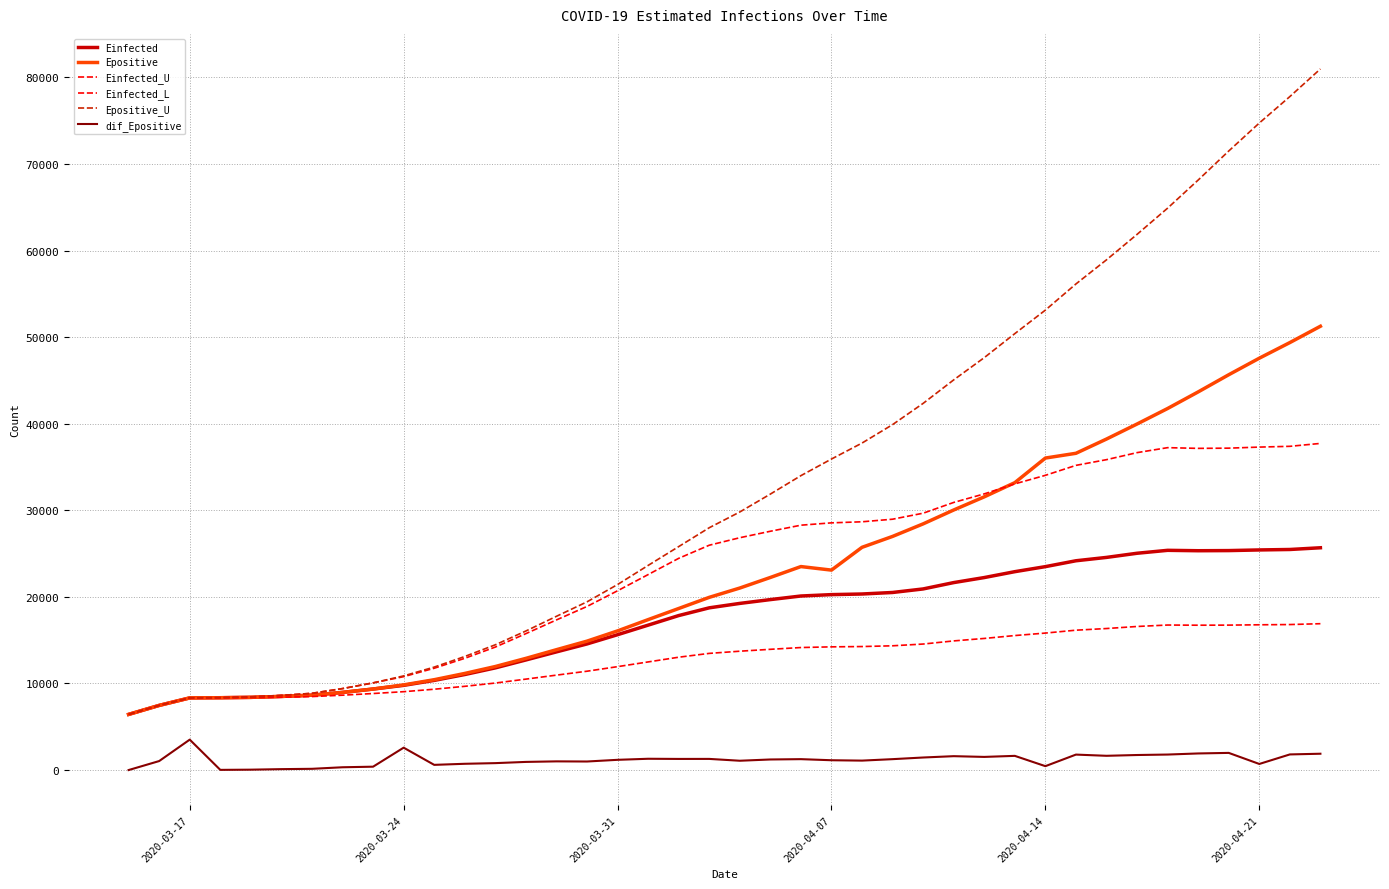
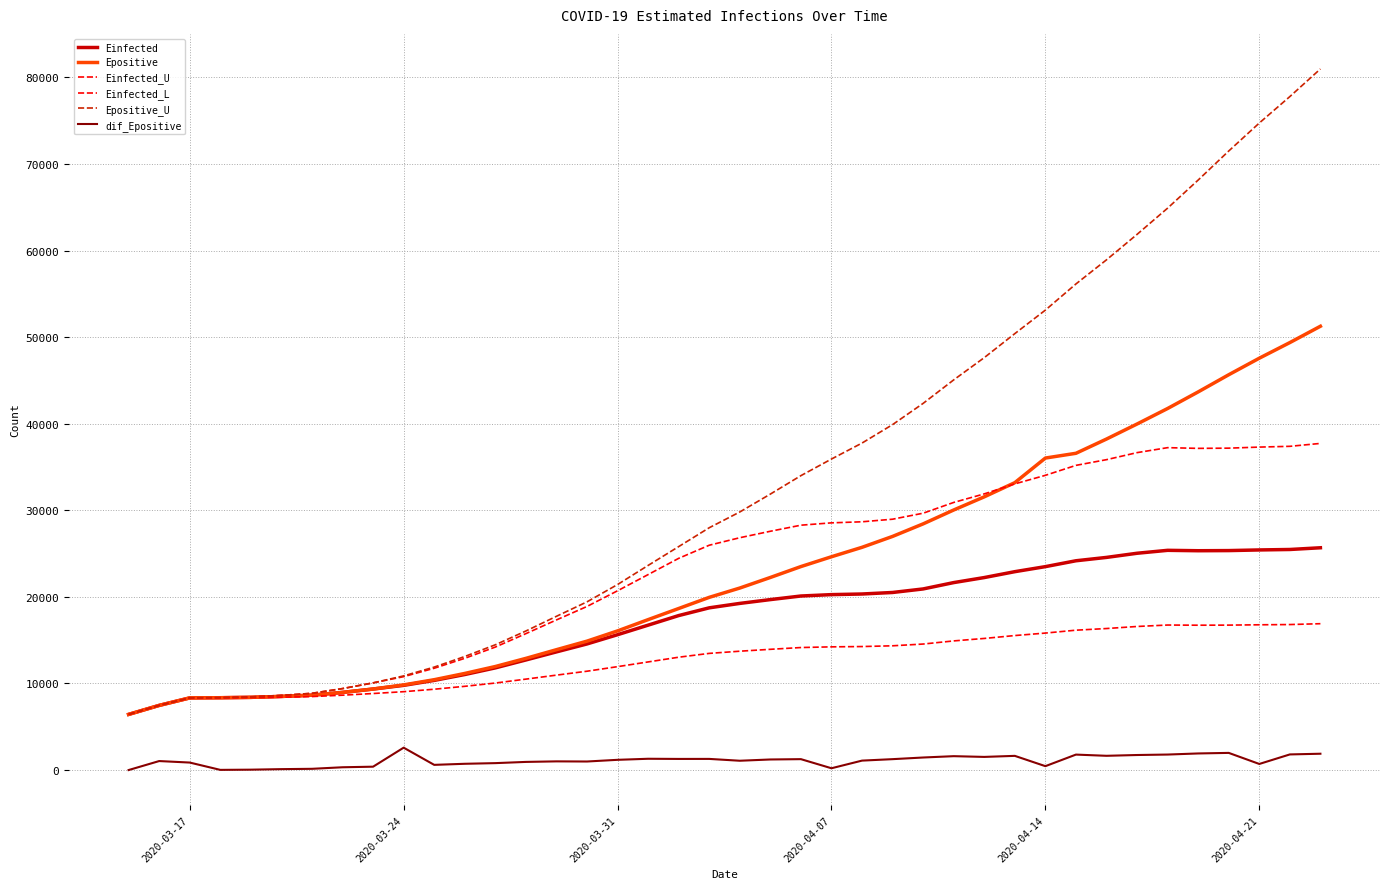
  {
    "Epositive": {
      "2020-03-31": 16000,
-     "2020-04-07": 23000,
+     "2020-04-07": 25000,
      "2020-04-14": 36000,
      "2020-04-21": 48000
    },
    "dif_Epositive": {
-     "2020-03-17": 4000,
+     "2020-03-17": 1000,
      "2020-03-24": 3000,
      "2020-03-31": 1000,
-     "2020-04-07": 1000,
+     "2020-04-07": 0,
      "2020-04-14": 0,
      "2020-04-21": 1000
    }
  }
